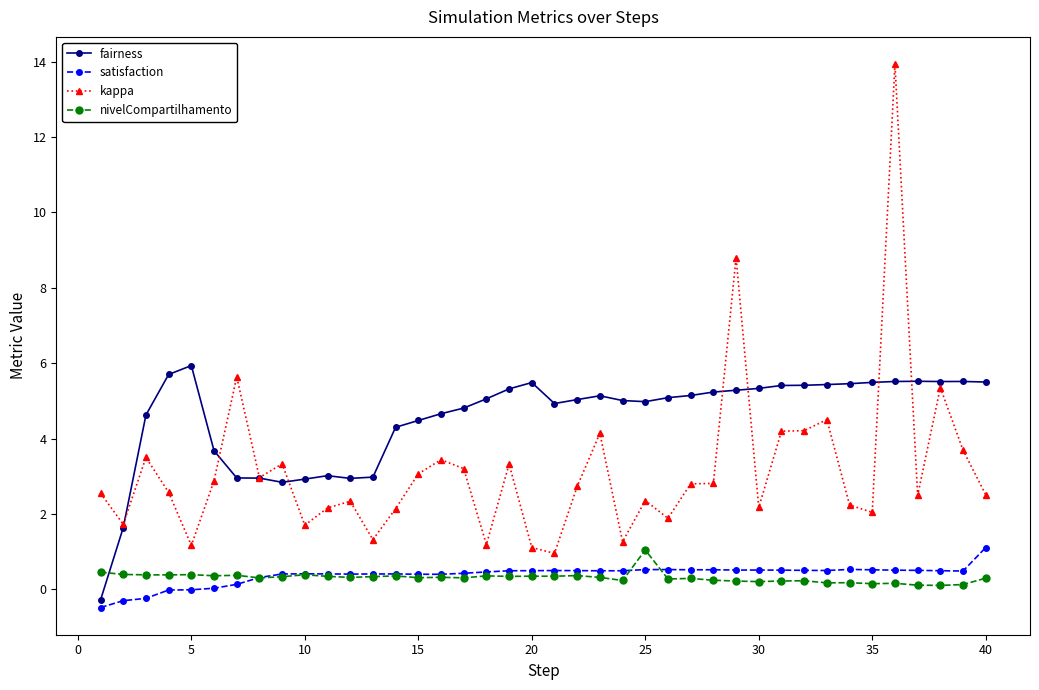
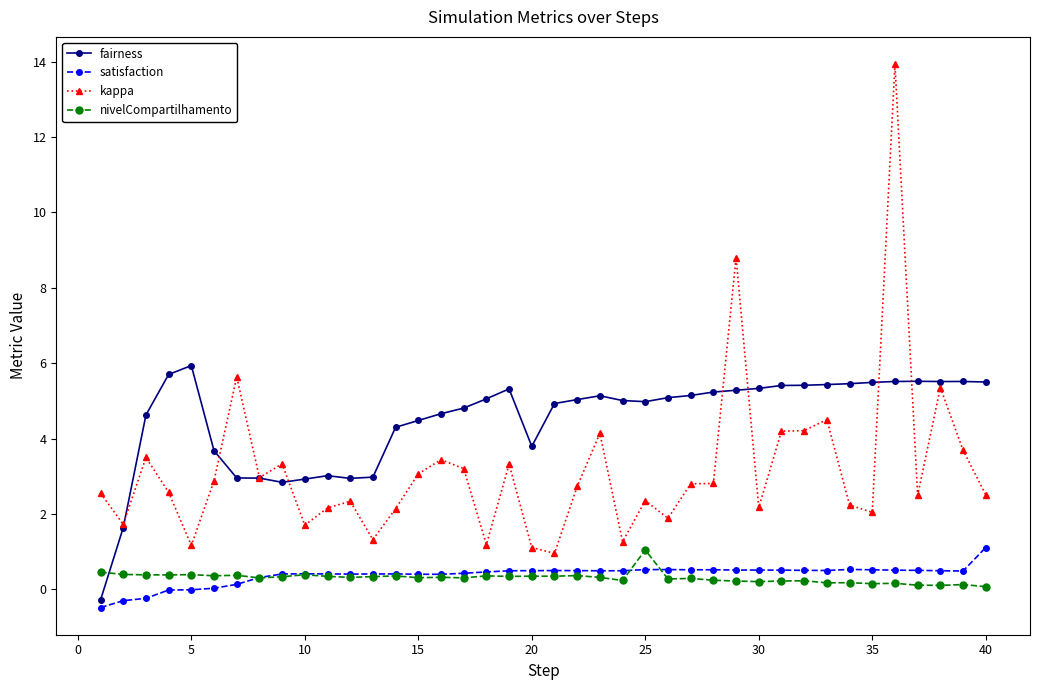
  {
    "fairness": {
      "5": 5.9,
      "10": 2.9,
      "15": 4.5,
-     "20": 5.5,
+     "20": 3.8,
      "25": 5.0,
      "30": 5.3,
      "35": 5.5,
      "40": 5.5
    },
    "satisfaction": {
      "5": 0.0,
      "15": 0.4,
      "20": 0.5,
      "25": 0.5,
      "30": 0.5,
      "35": 0.5,
      "40": 1.1
    },
    "kappa": {
      "5": 1.2,
      "10": 1.7,
      "15": 3.1,
      "20": 1.1,
      "25": 2.4,
      "30": 2.2,
      "35": 2.0,
      "40": 2.5
    },
    "nivelCompartilhamento": {
      "5": 0.4,
      "15": 0.3,
      "20": 0.3,
      "25": 1.0,
      "30": 0.2,
      "35": 0.2,
-     "40": 0.3
+     "40": 0.1
    }
  }
